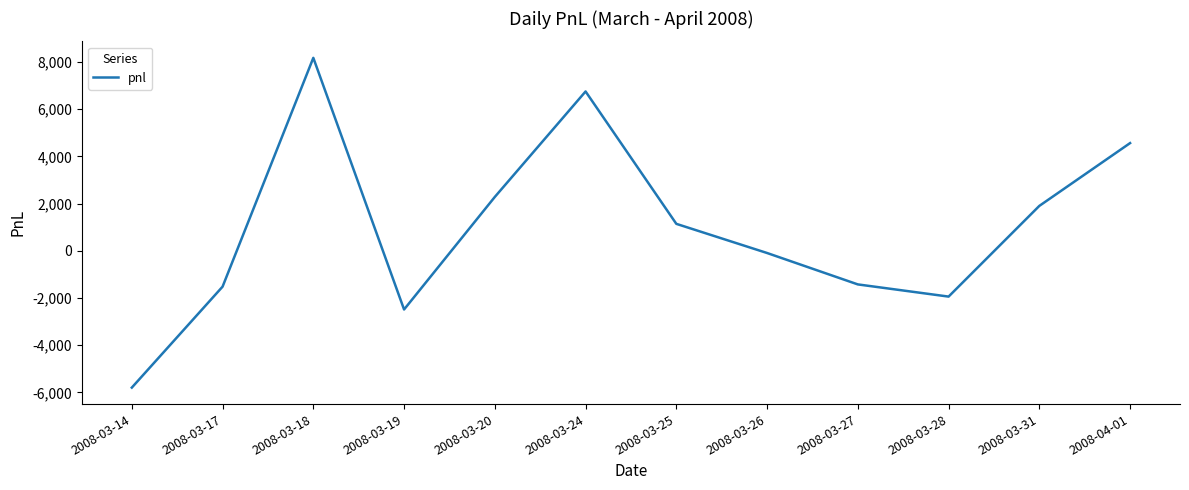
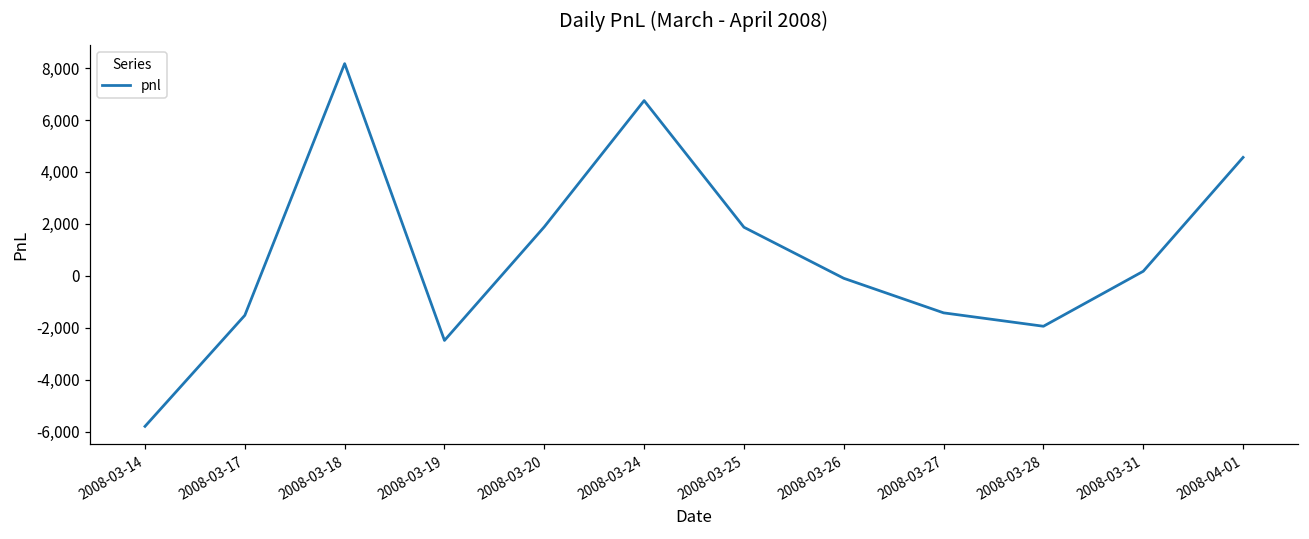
  {
    "2008-03-14": "-5,800",
    "2008-03-17": "-1,500",
    "2008-03-18": "8,200",
    "2008-03-19": "-2,500",
-   "2008-03-20": "2,300",
+   "2008-03-20": "1,900",
    "2008-03-24": "6,700",
-   "2008-03-25": "1,100",
+   "2008-03-25": "1,900",
    "2008-03-26": "-100",
    "2008-03-27": "-1,400",
    "2008-03-28": "-1,900",
-   "2008-03-31": "1,900",
+   "2008-03-31": "200",
    "2008-04-01": "4,600"
  }
